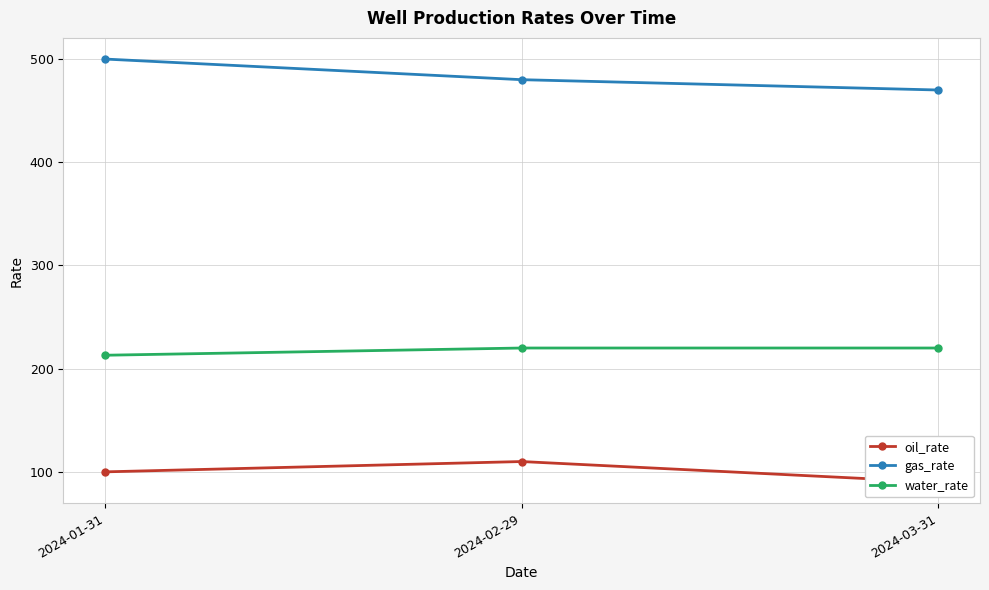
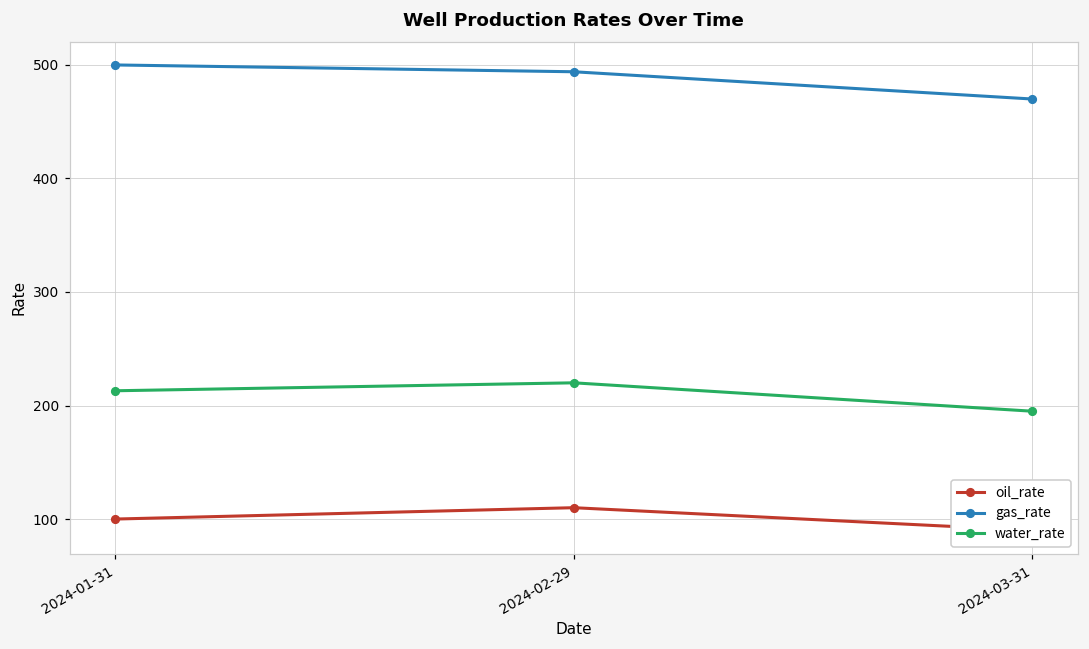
  {
    "oil_rate": {
      "2024-01-31": 100,
      "2024-02-29": 110
    },
    "gas_rate": {
      "2024-01-31": 500,
-     "2024-02-29": 480,
+     "2024-02-29": 494,
      "2024-03-31": 470
    },
    "water_rate": {
      "2024-01-31": 213,
      "2024-02-29": 220,
-     "2024-03-31": 220
+     "2024-03-31": 195
    }
  }
